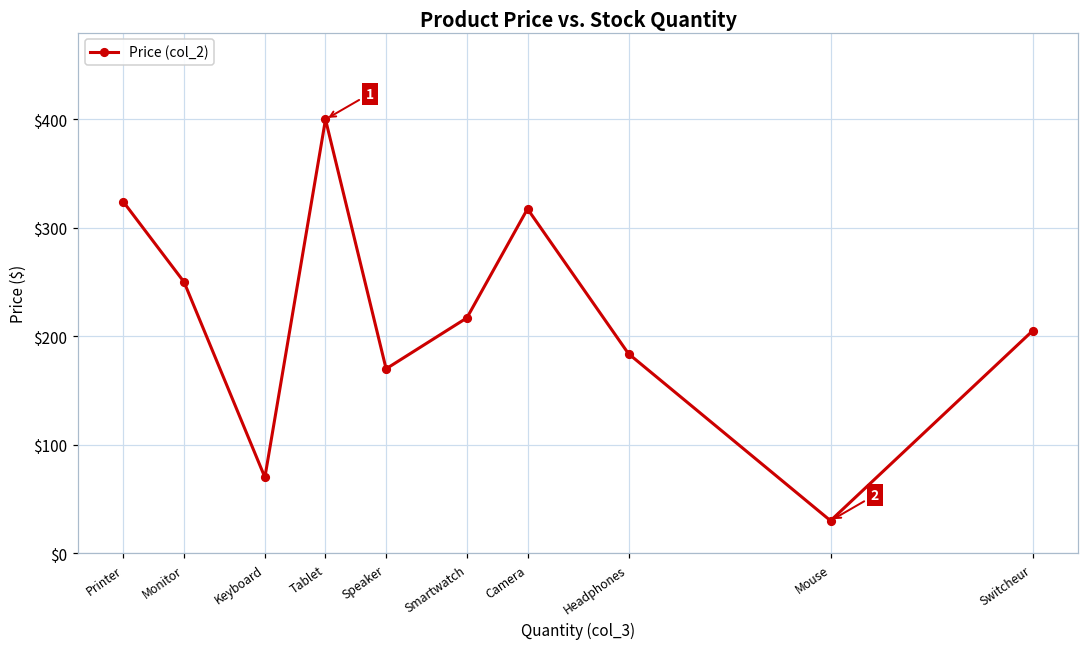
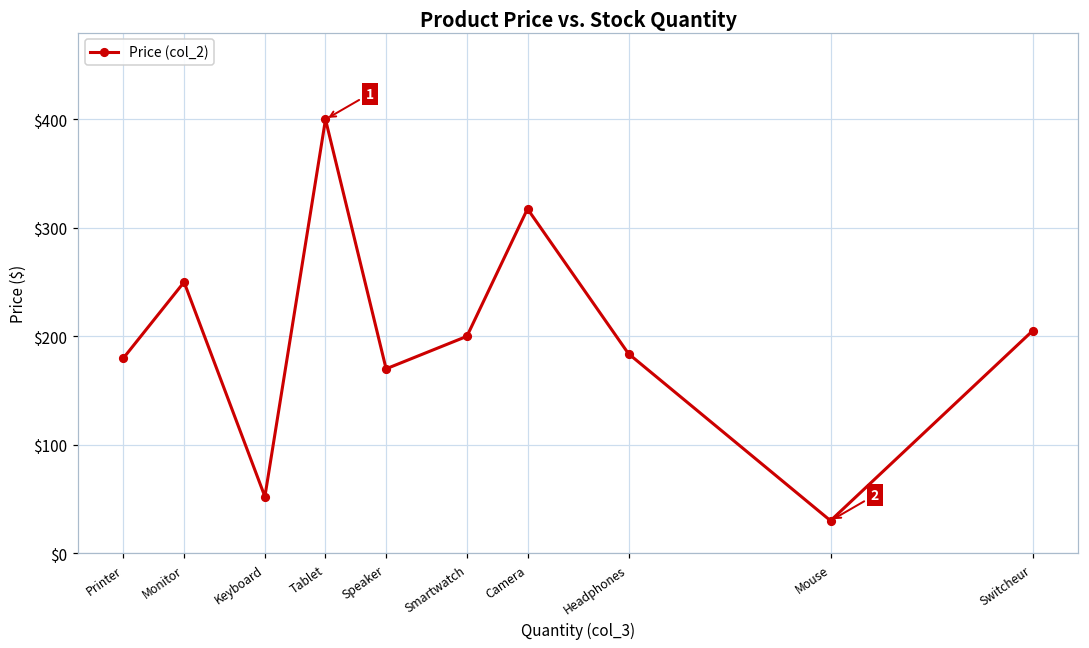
  {
-   "Printer": "$320",
+   "Printer": "$180",
    "Monitor": "$250",
-   "Keyboard": "$70",
+   "Keyboard": "$50",
    "Tablet": "$400",
    "Speaker": "$170",
-   "Smartwatch": "$220",
+   "Smartwatch": "$200",
    "Camera": "$320",
    "Headphones": "$180",
    "Mouse": "$30",
    "Switcheur": "$210"
  }
